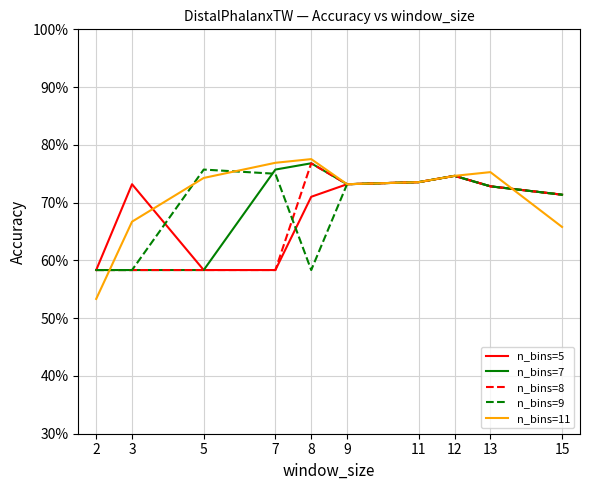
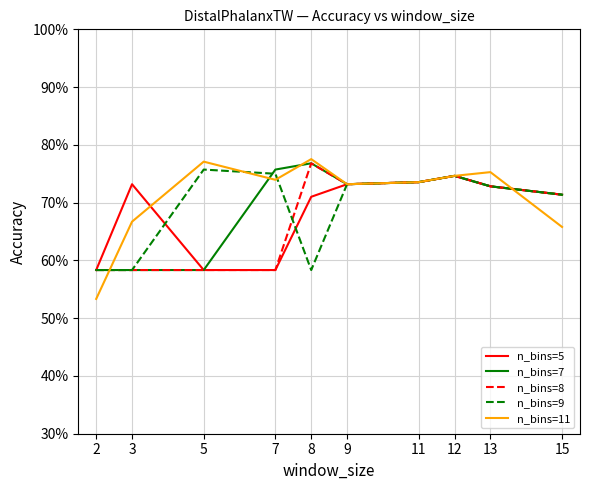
  {
    "n_bins=11": {
      "2": "53%",
      "3": "67%",
-     "5": "74%",
-     "7": "77%",
+     "5": "77%",
+     "7": "74%",
      "8": "78%",
      "13": "75%",
      "15": "66%"
    }
  }
